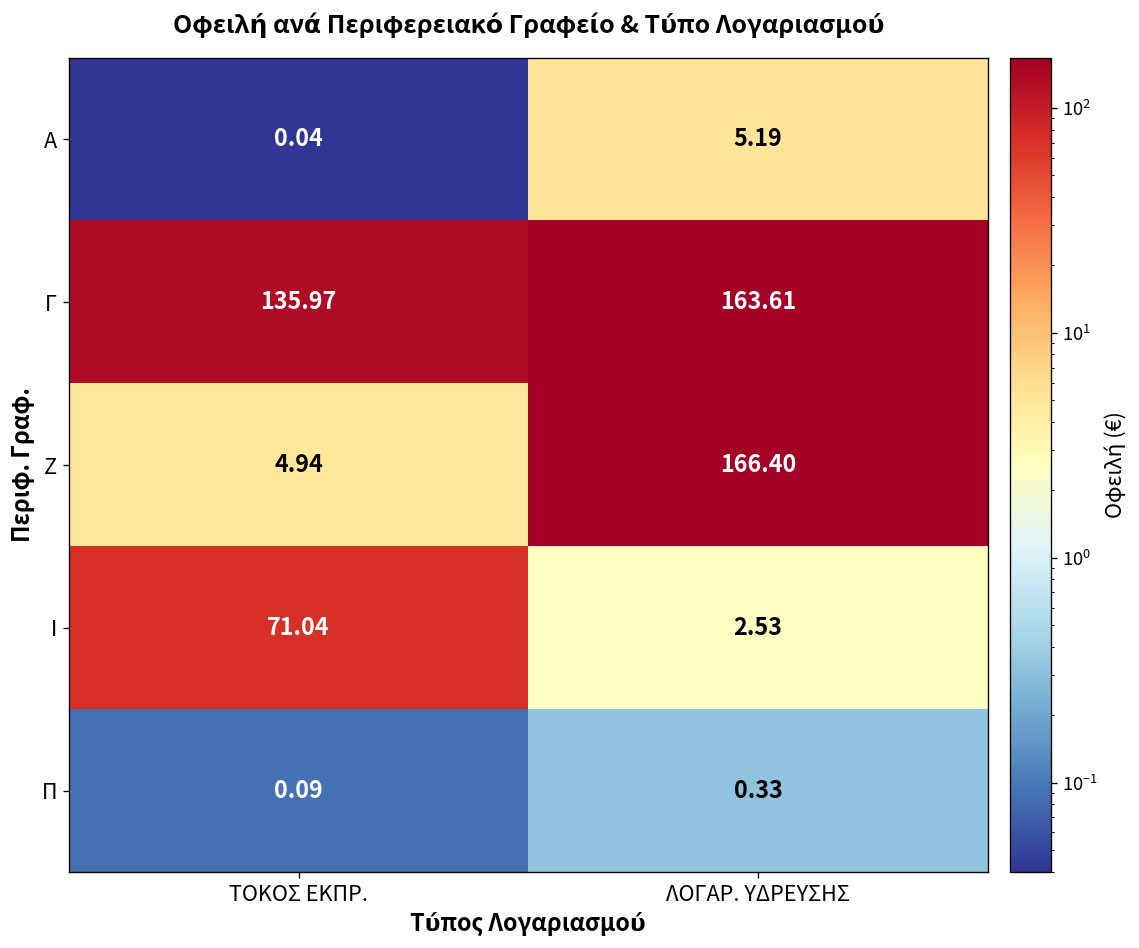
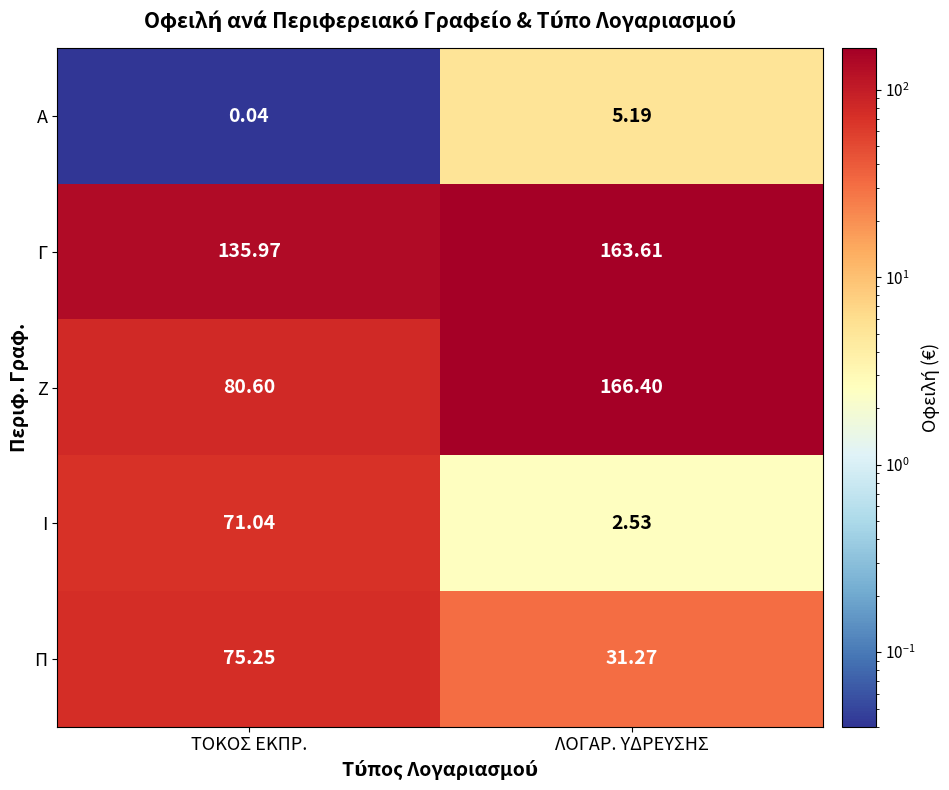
  {
    "Α": {
      "ΤΟΚΟΣ ΕΚΠΡ.": 0.04,
      "ΛΟΓΑΡ. ΥΔΡΕΥΣΗΣ": 5.19
    },
    "Γ": {
      "ΤΟΚΟΣ ΕΚΠΡ.": 135.97,
      "ΛΟΓΑΡ. ΥΔΡΕΥΣΗΣ": 163.61
    },
    "Ζ": {
-     "ΤΟΚΟΣ ΕΚΠΡ.": 4.94,
+     "ΤΟΚΟΣ ΕΚΠΡ.": 80.60,
      "ΛΟΓΑΡ. ΥΔΡΕΥΣΗΣ": 166.40
    },
    "Ι": {
      "ΤΟΚΟΣ ΕΚΠΡ.": 71.04,
      "ΛΟΓΑΡ. ΥΔΡΕΥΣΗΣ": 2.53
    },
    "Π": {
-     "ΤΟΚΟΣ ΕΚΠΡ.": 0.09,
-     "ΛΟΓΑΡ. ΥΔΡΕΥΣΗΣ": 0.33
+     "ΤΟΚΟΣ ΕΚΠΡ.": 75.25,
+     "ΛΟΓΑΡ. ΥΔΡΕΥΣΗΣ": 31.27
    }
  }
